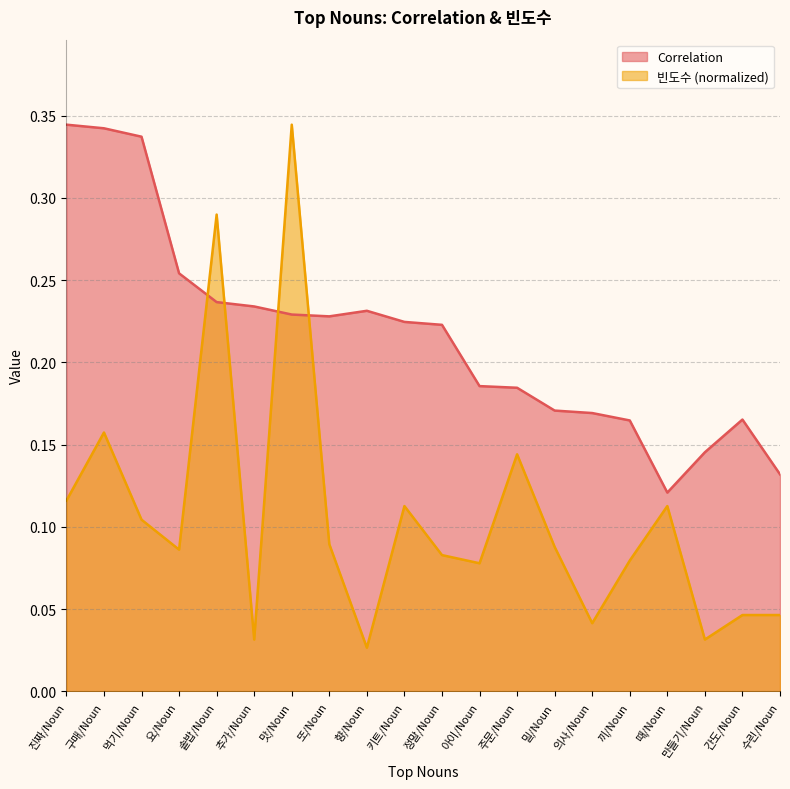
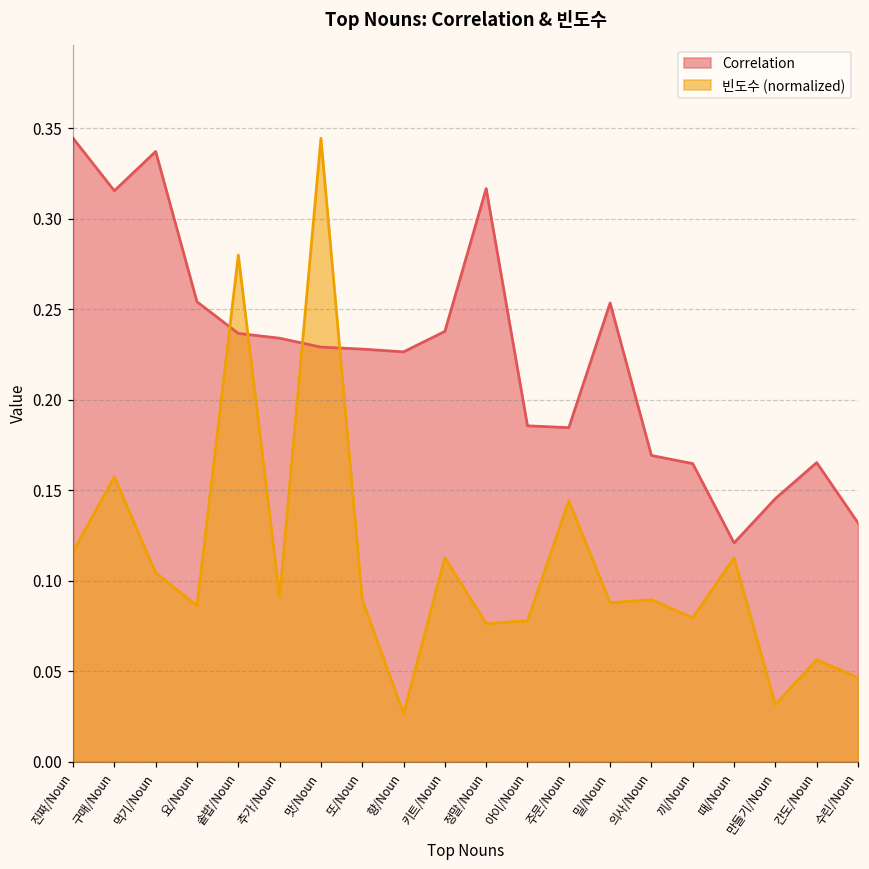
  {
    "Correlation": {
      "진짜/Noun": 0.345,
-     "구매/Noun": 0.342,
+     "구매/Noun": 0.316,
      "먹기/Noun": 0.337,
      "요/Noun": 0.254,
      "솥밥/Noun": 0.237,
      "추가/Noun": 0.234,
      "맛/Noun": 0.229,
      "또/Noun": 0.228,
-     "향/Noun": 0.231,
-     "키트/Noun": 0.225,
-     "정말/Noun": 0.223,
+     "향/Noun": 0.226,
+     "키트/Noun": 0.238,
+     "정말/Noun": 0.317,
      "아이/Noun": 0.186,
      "주문/Noun": 0.185,
-     "밀/Noun": 0.171,
+     "밀/Noun": 0.253,
      "의사/Noun": 0.169,
      "끼/Noun": 0.165,
      "때/Noun": 0.121,
      "만들기/Noun": 0.145,
      "간도/Noun": 0.165,
      "수린/Noun": 0.132
    },
    "빈도수 (normalized)": {
      "진짜/Noun": 0.116,
      "구매/Noun": 0.157,
      "먹기/Noun": 0.104,
      "요/Noun": 0.086,
-     "솥밥/Noun": 0.290,
-     "추가/Noun": 0.031,
+     "솥밥/Noun": 0.280,
+     "추가/Noun": 0.091,
      "맛/Noun": 0.345,
      "또/Noun": 0.089,
      "향/Noun": 0.027,
      "키트/Noun": 0.113,
-     "정말/Noun": 0.083,
+     "정말/Noun": 0.076,
      "아이/Noun": 0.078,
      "주문/Noun": 0.144,
      "밀/Noun": 0.088,
-     "의사/Noun": 0.041,
+     "의사/Noun": 0.089,
      "끼/Noun": 0.080,
      "때/Noun": 0.113,
      "만들기/Noun": 0.031,
-     "간도/Noun": 0.046,
+     "간도/Noun": 0.056,
      "수린/Noun": 0.046
    }
  }
